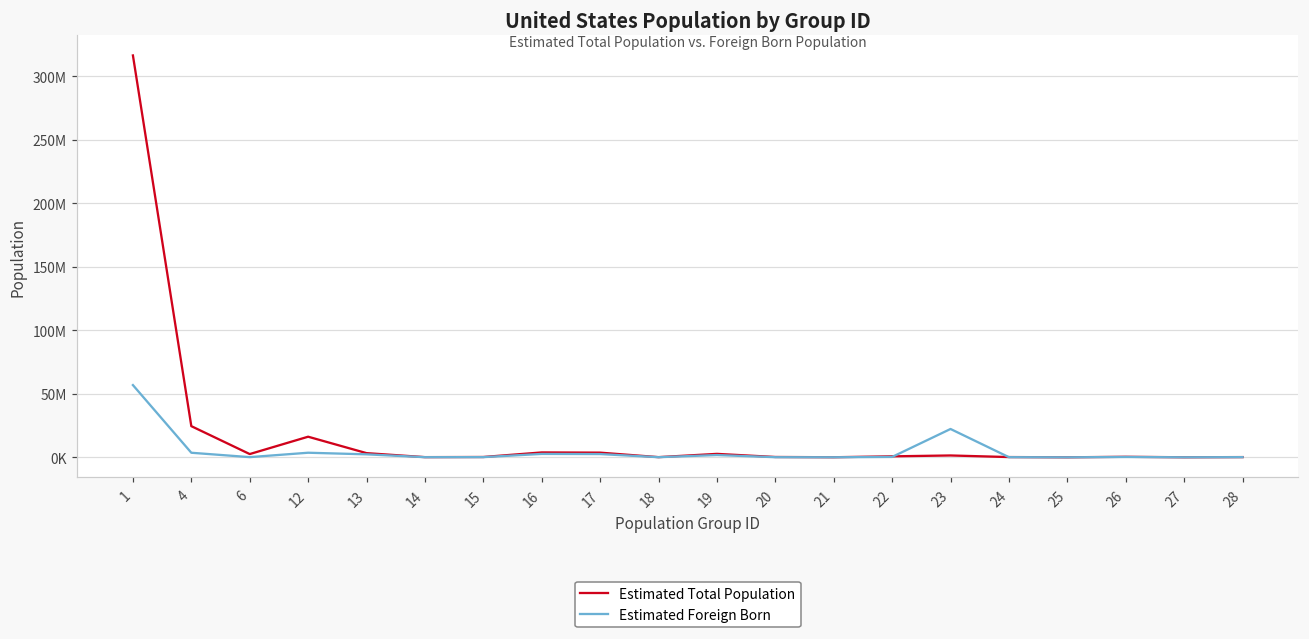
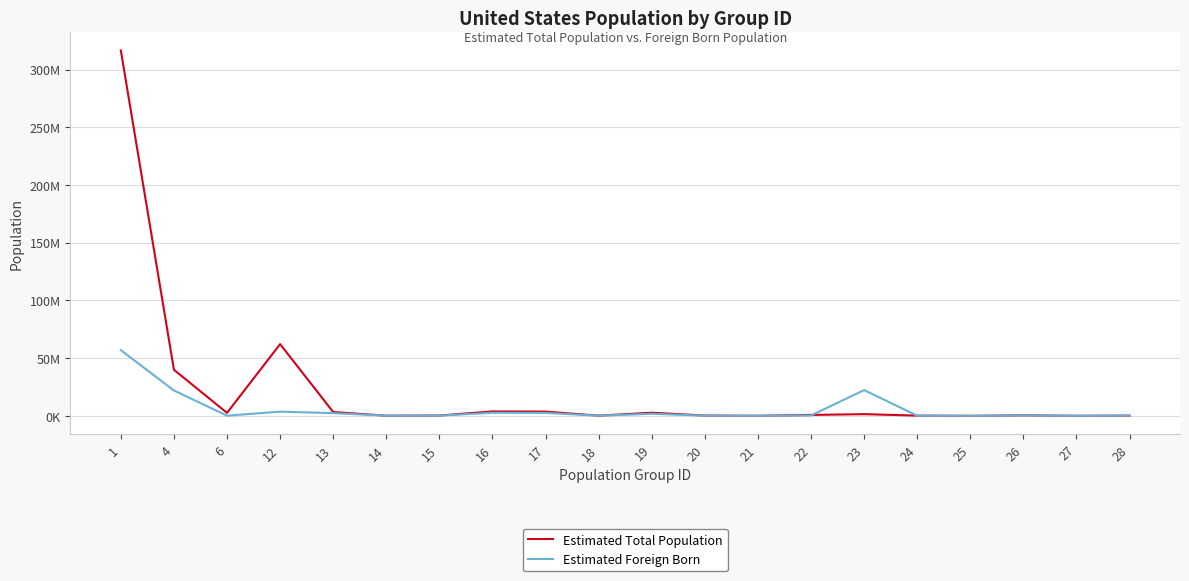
  {
    "Estimated Total Population": {
      "1": 317000000,
-     "4": 25000000,
+     "4": 40000000,
      "6": 3000000,
-     "12": 16000000,
+     "12": 62000000,
      "23": 1000000
    },
    "Estimated Foreign Born": {
      "1": 57000000,
-     "4": 4000000,
+     "4": 22000000,
      "6": 0,
      "12": 4000000,
      "23": 22000000
    }
  }
